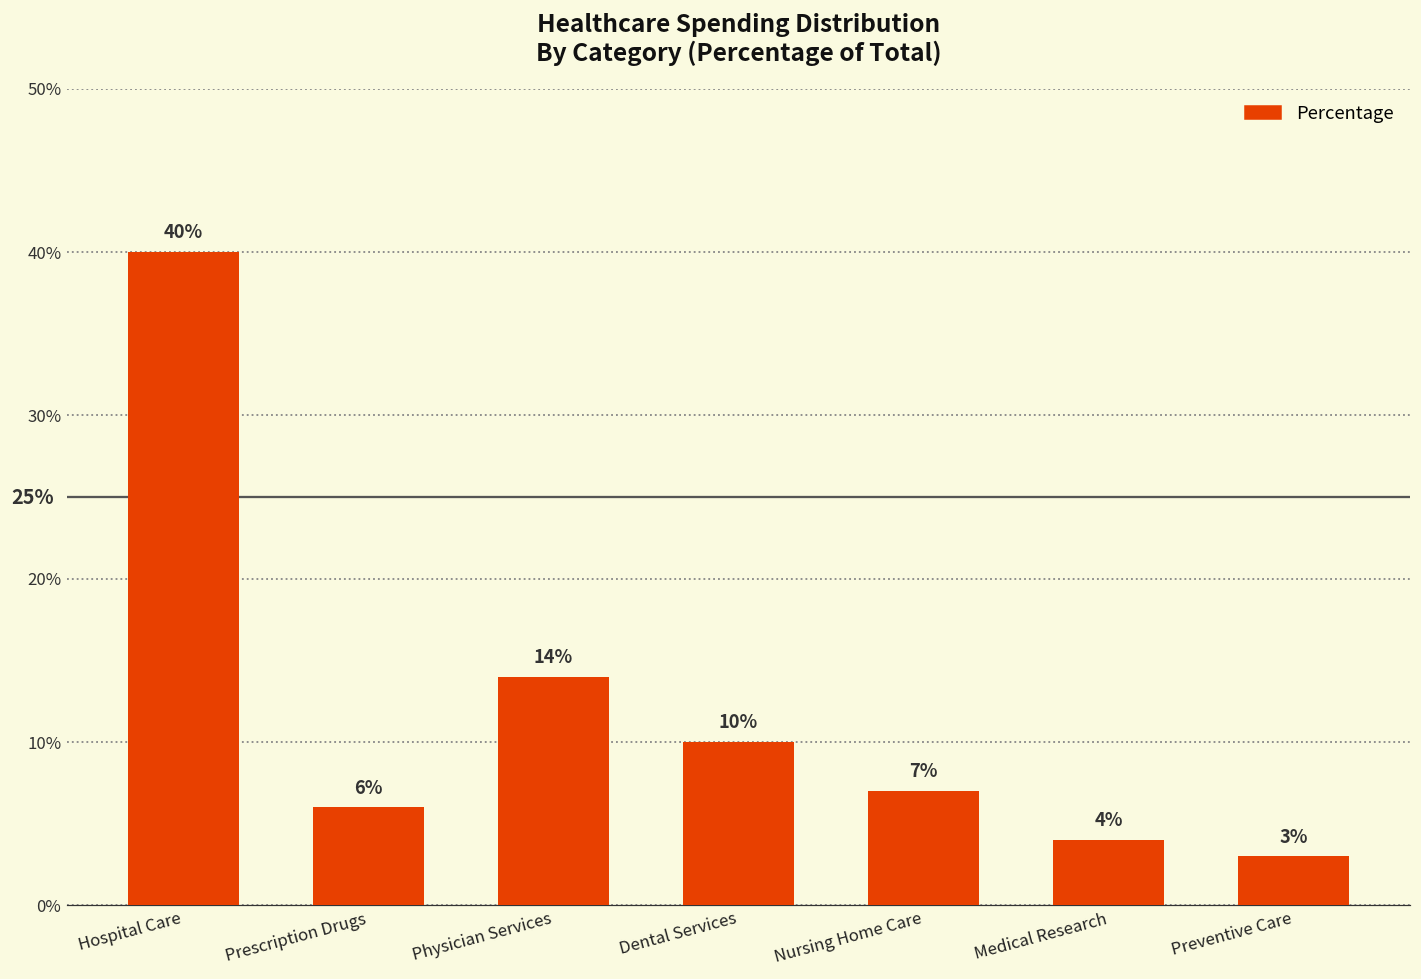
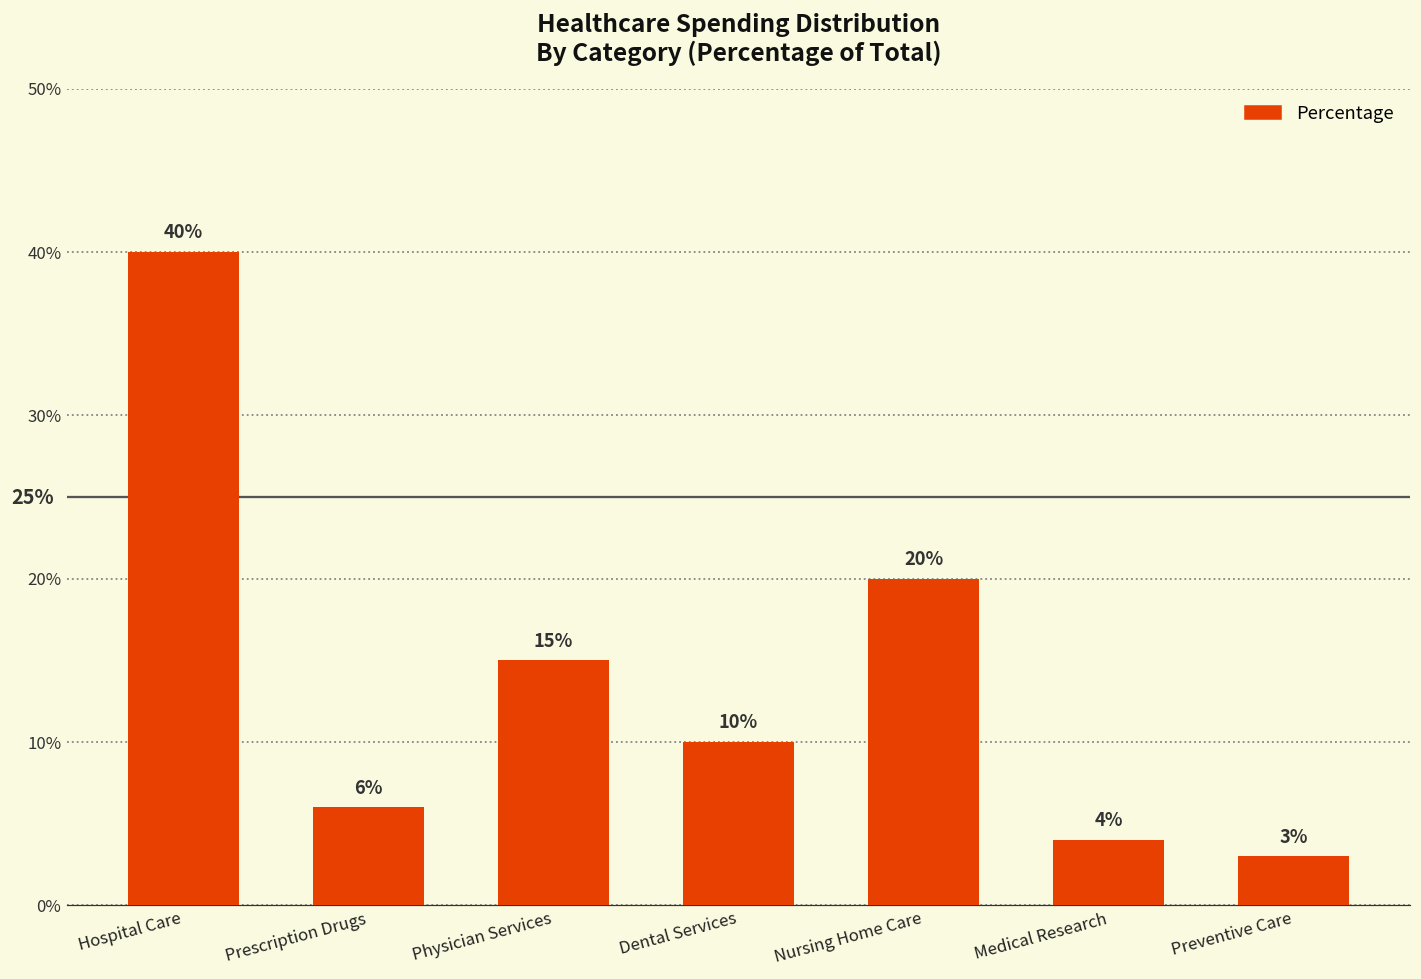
  {
    "Hospital Care": "40%",
    "Prescription Drugs": "6%",
-   "Physician Services": "14%",
+   "Physician Services": "15%",
    "Dental Services": "10%",
-   "Nursing Home Care": "7%",
+   "Nursing Home Care": "20%",
    "Medical Research": "4%",
    "Preventive Care": "3%"
  }
